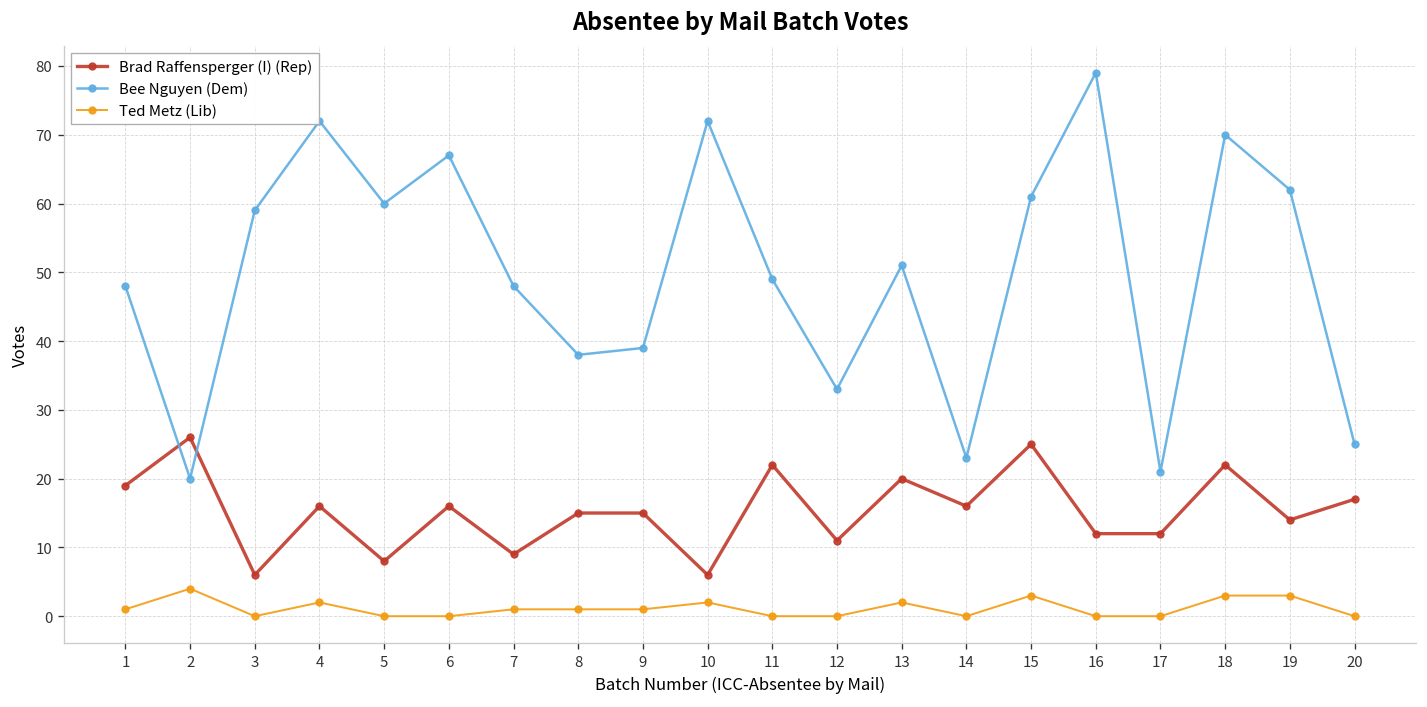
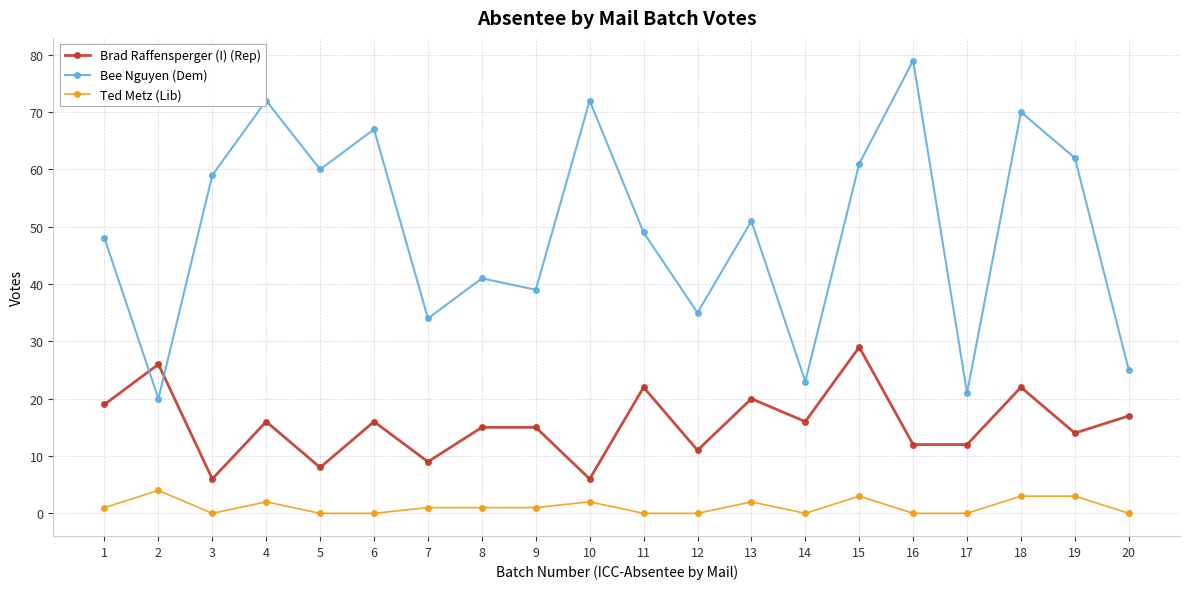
  {
    "Brad Raffensperger (I) (Rep)": {
      "1": 19,
      "2": 26,
      "3": 6,
      "4": 16,
      "5": 8,
      "6": 16,
      "7": 9,
      "8": 15,
      "9": 15,
      "10": 6,
      "11": 22,
      "12": 11,
      "13": 20,
      "14": 16,
-     "15": 25,
+     "15": 29,
      "16": 12,
      "17": 12,
      "18": 22,
      "19": 14,
      "20": 17
    },
    "Bee Nguyen (Dem)": {
      "1": 48,
      "2": 20,
      "3": 59,
      "4": 72,
      "5": 60,
      "6": 67,
-     "7": 48,
-     "8": 38,
+     "7": 34,
+     "8": 41,
      "9": 39,
      "10": 72,
      "11": 49,
-     "12": 33,
+     "12": 35,
      "13": 51,
      "14": 23,
      "15": 61,
      "16": 79,
      "17": 21,
      "18": 70,
      "19": 62,
      "20": 25
    },
    "Ted Metz (Lib)": {
      "1": 1,
      "2": 4,
      "3": 0,
      "4": 2,
      "5": 0,
      "6": 0,
      "7": 1,
      "8": 1,
      "9": 1,
      "10": 2,
      "11": 0,
      "12": 0,
      "13": 2,
      "14": 0,
      "15": 3,
      "16": 0,
      "17": 0,
      "18": 3,
      "19": 3,
      "20": 0
    }
  }
